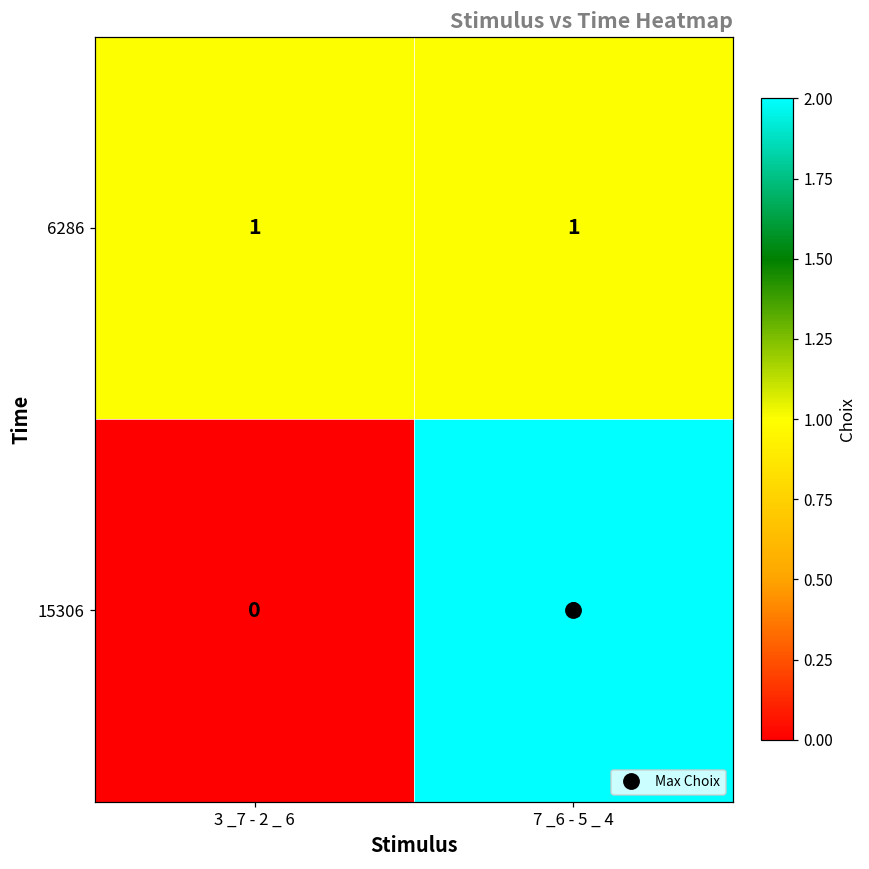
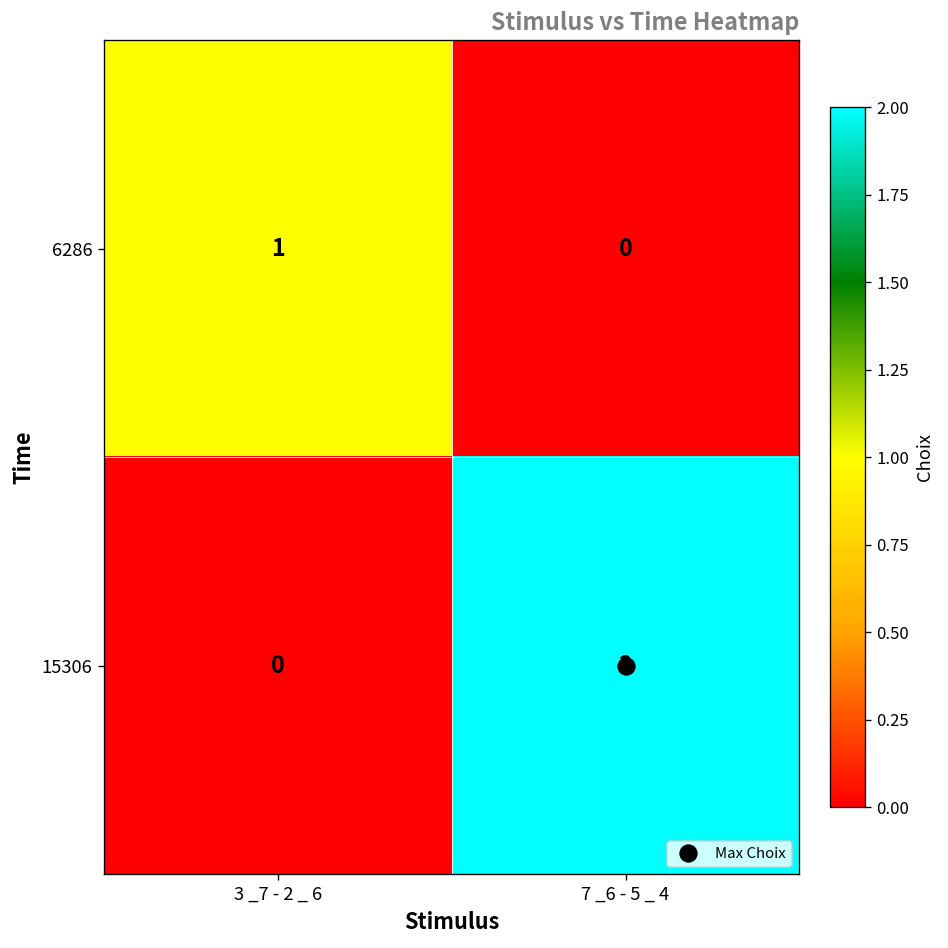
  {
    "6286": {
      "3 _7 - 2 _ 6": 1,
-     "7 _6 - 5 _ 4": 1
+     "7 _6 - 5 _ 4": 0
    },
    "15306": {
      "3 _7 - 2 _ 6": 0
    }
  }
